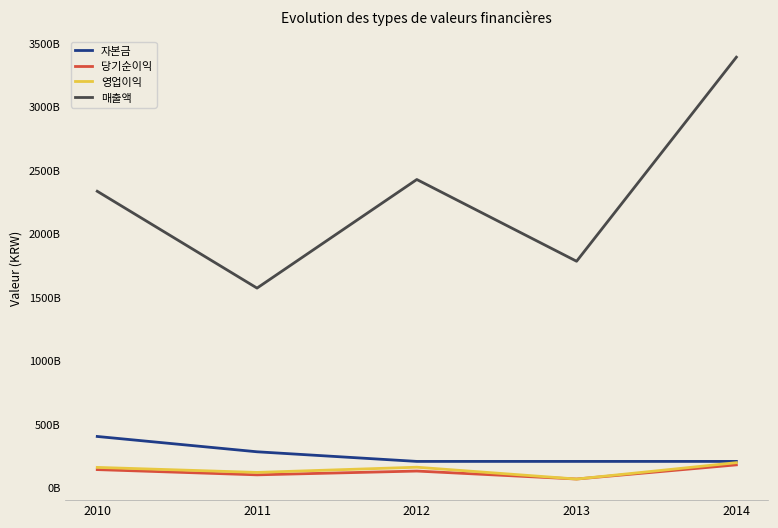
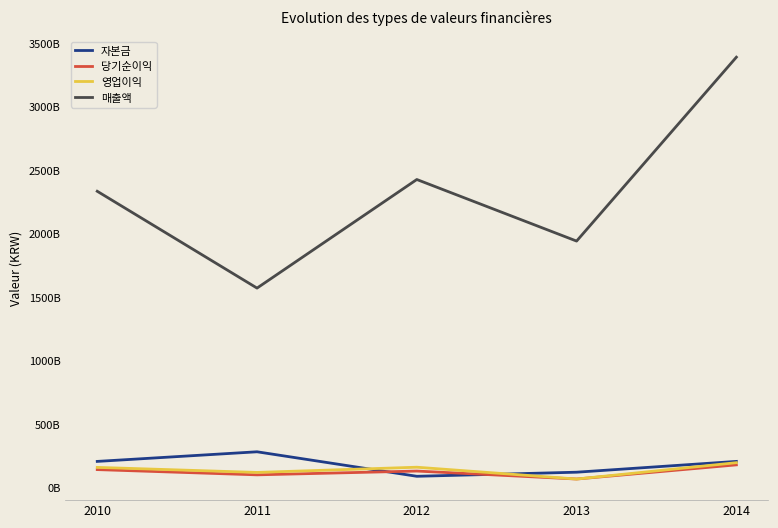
  {
    "자본금": {
-     "2010": 410000000000,
+     "2010": 210000000000,
      "2011": 290000000000,
-     "2012": 210000000000,
-     "2013": 210000000000
+     "2012": 90000000000,
+     "2013": 120000000000
    },
    "당기순이익": {
      "2012": 130000000000
    },
    "영업이익": {
      "2012": 160000000000
    },
    "매출액": {
      "2010": 2340000000000,
      "2011": 1570000000000,
      "2012": 2430000000000,
-     "2013": 1780000000000,
+     "2013": 1940000000000,
      "2014": 3390000000000
    }
  }
